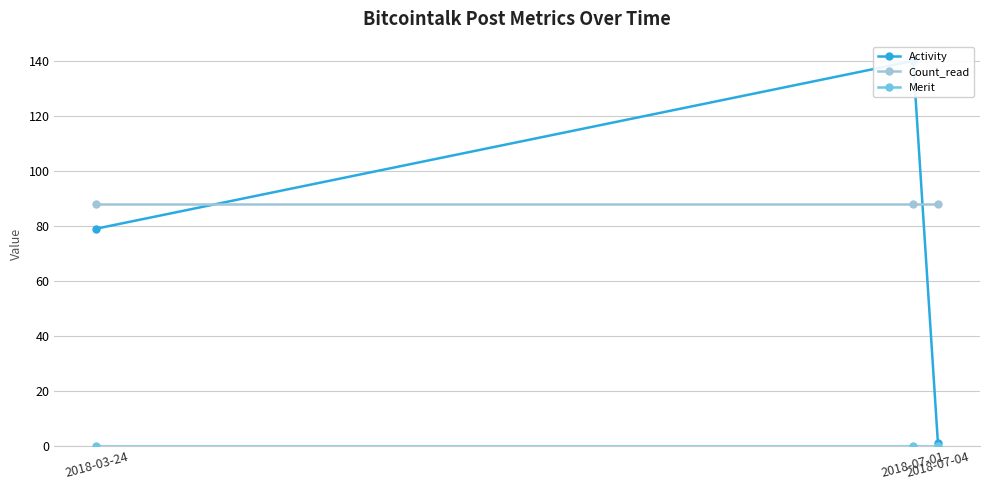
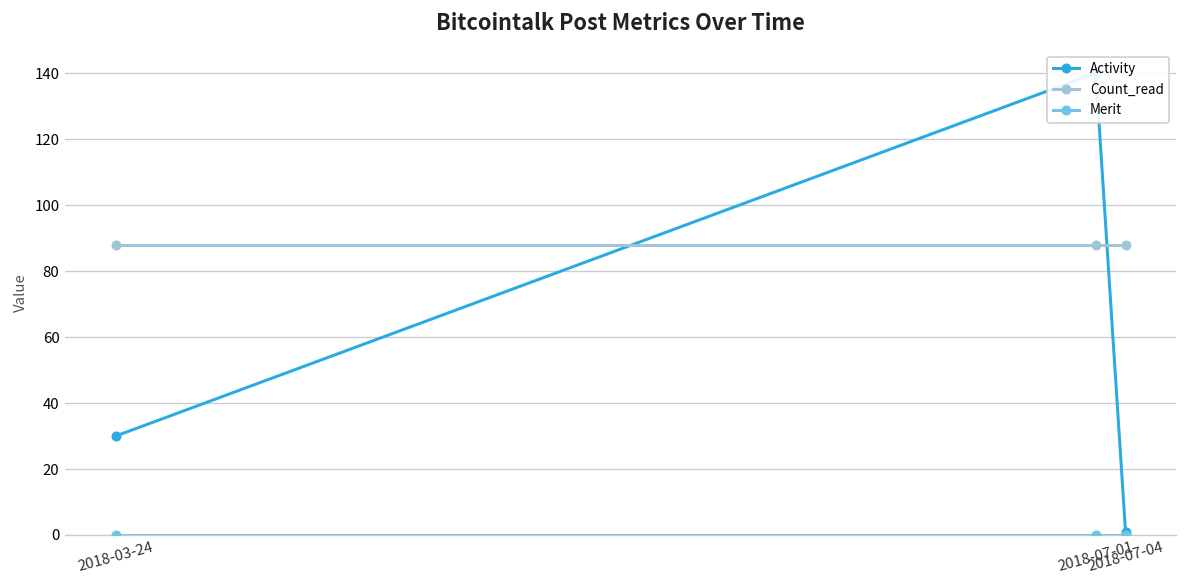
  {
    "Activity": {
-     "2018-03-24": 79,
+     "2018-03-24": 30,
      "2018-07-04": 1
    }
  }
